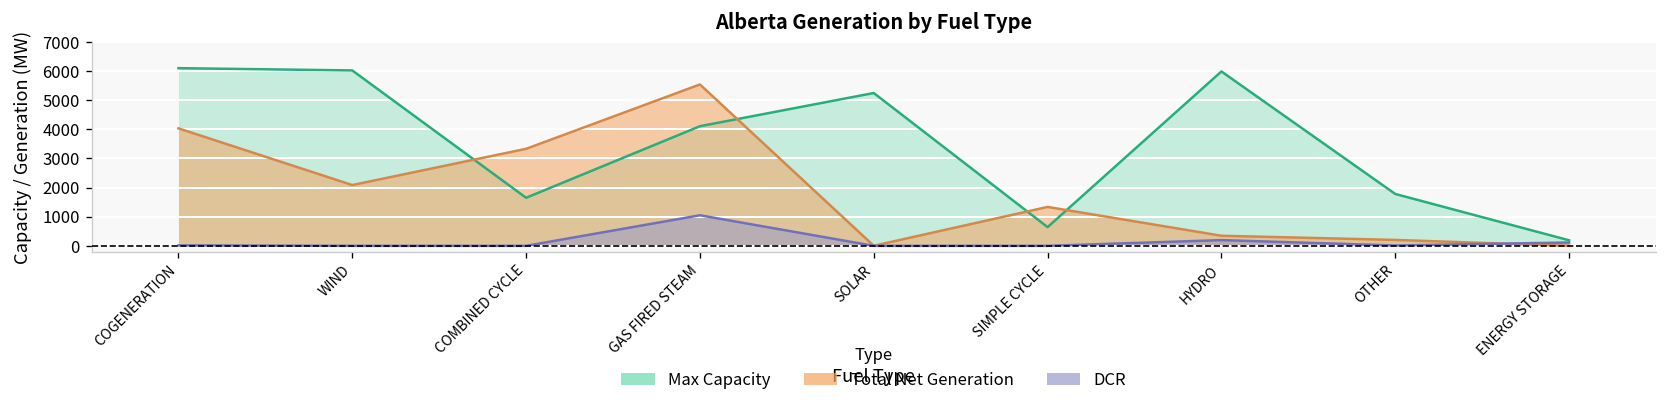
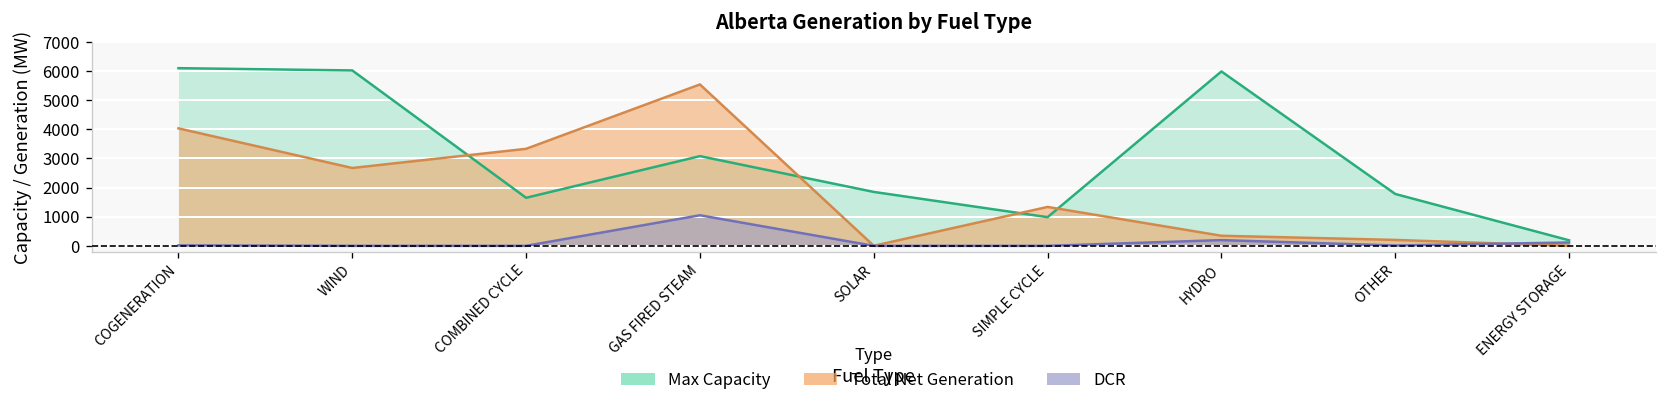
  {
    "Max Capacity": {
      "COGENERATION": 6100,
      "WIND": 6000,
      "COMBINED CYCLE": 1600,
-     "GAS FIRED STEAM": 4100,
-     "SOLAR": 5200,
-     "SIMPLE CYCLE": 600,
+     "GAS FIRED STEAM": 3100,
+     "SOLAR": 1900,
+     "SIMPLE CYCLE": 1000,
      "HYDRO": 6000,
      "OTHER": 1800
    },
    "Total Net Generation": {
      "COGENERATION": 4000,
-     "WIND": 2100,
+     "WIND": 2700,
      "COMBINED CYCLE": 3300,
      "GAS FIRED STEAM": 5500,
      "SIMPLE CYCLE": 1300,
      "HYDRO": 300,
      "OTHER": 200,
      "ENERGY STORAGE": 0
    },
    "DCR": {
      "COGENERATION": 0,
      "WIND": 0,
      "COMBINED CYCLE": 0,
      "GAS FIRED STEAM": 1000,
      "SIMPLE CYCLE": 0,
      "HYDRO": 200,
      "OTHER": 0
    }
  }
